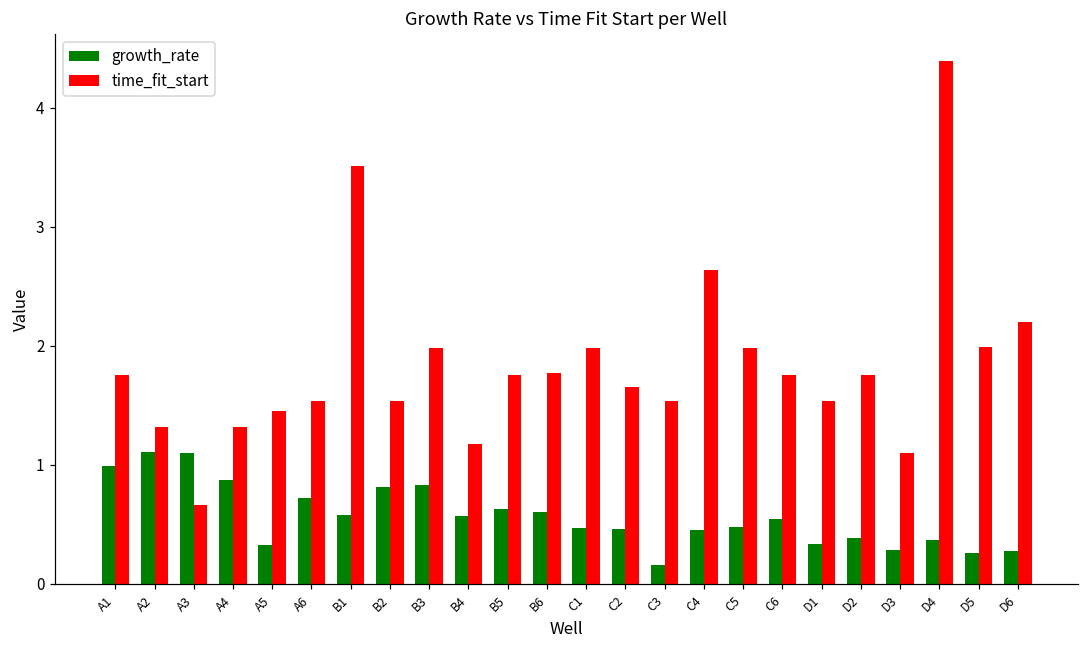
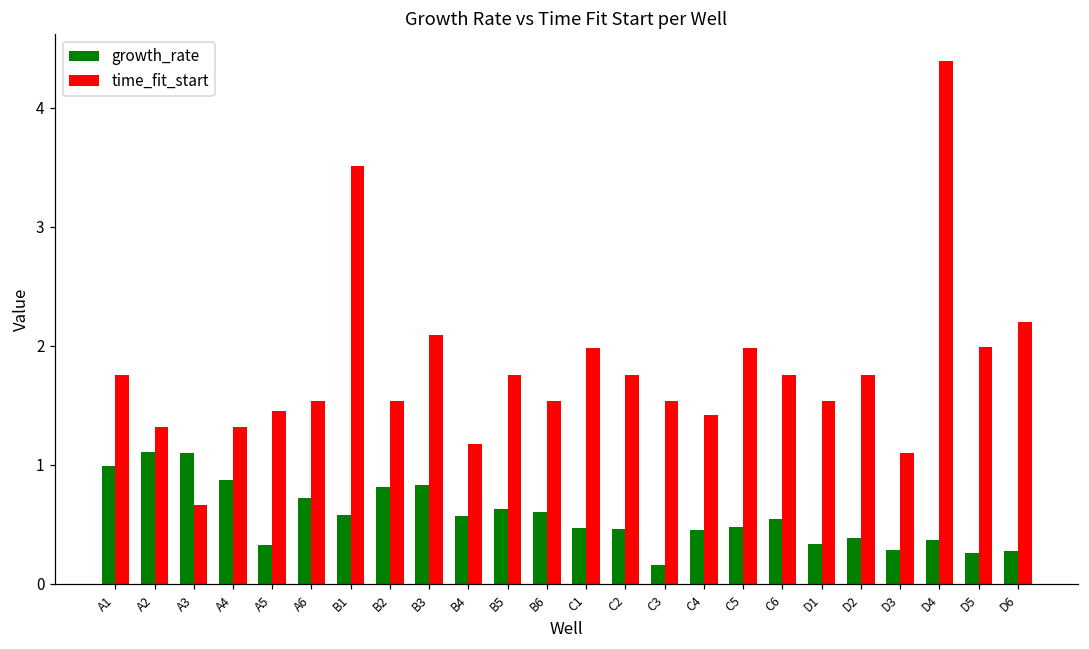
  {
    "growth_rate": {
      "A1": 0.99,
      "A2": 1.10,
      "A3": 1.10,
      "A4": 0.87,
      "A5": 0.33,
      "A6": 0.72,
      "B1": 0.58,
      "B2": 0.81,
      "B3": 0.83,
      "B4": 0.57,
      "B5": 0.63,
      "B6": 0.61,
      "C1": 0.47,
      "C2": 0.46,
      "C3": 0.16,
      "C4": 0.45,
      "C5": 0.48,
      "C6": 0.54,
      "D1": 0.34,
      "D2": 0.38,
      "D3": 0.28,
      "D4": 0.37,
      "D5": 0.26,
      "D6": 0.27
    },
    "time_fit_start": {
      "A1": 1.76,
      "A2": 1.32,
      "A3": 0.66,
      "A4": 1.32,
      "A5": 1.45,
      "A6": 1.54,
      "B1": 3.51,
      "B2": 1.54,
-     "B3": 1.98,
+     "B3": 2.09,
      "B4": 1.17,
      "B5": 1.76,
-     "B6": 1.77,
+     "B6": 1.54,
      "C1": 1.98,
-     "C2": 1.65,
+     "C2": 1.76,
      "C3": 1.54,
-     "C4": 2.64,
+     "C4": 1.42,
      "C5": 1.98,
      "C6": 1.76,
      "D1": 1.54,
      "D2": 1.76,
      "D3": 1.10,
      "D4": 4.39,
      "D5": 1.99,
      "D6": 2.20
    }
  }
